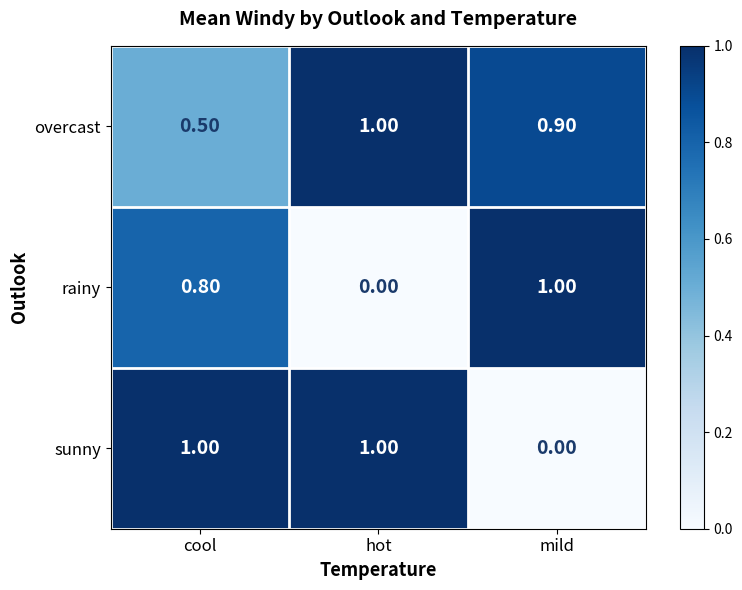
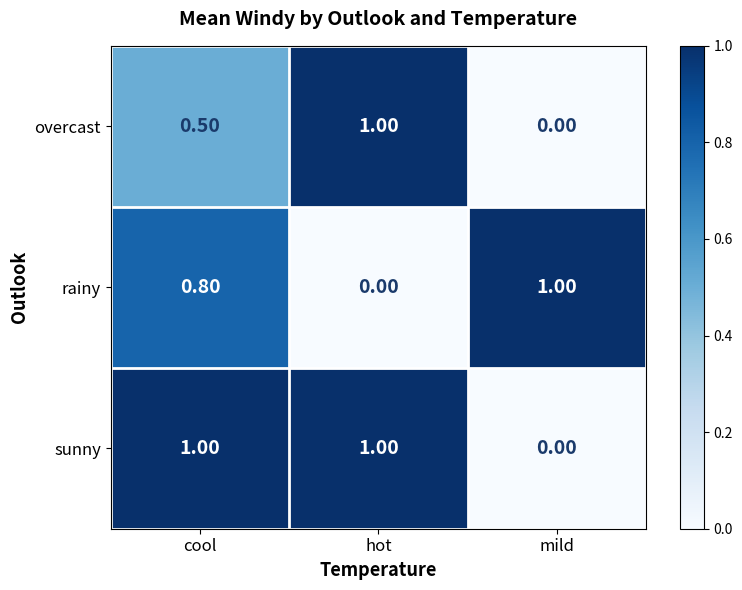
  {
    "overcast": {
      "cool": 0.50,
      "hot": 1.00,
-     "mild": 0.90
+     "mild": 0.00
    },
    "rainy": {
      "cool": 0.80,
      "hot": 0.00,
      "mild": 1.00
    },
    "sunny": {
      "cool": 1.00,
      "hot": 1.00,
      "mild": 0.00
    }
  }
